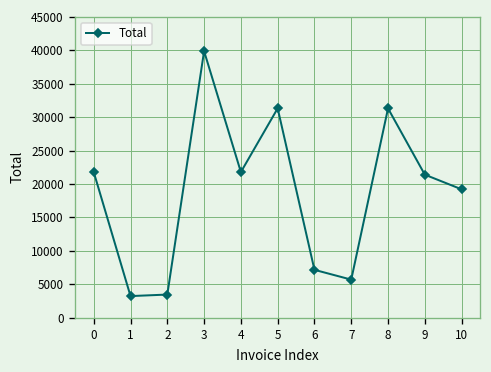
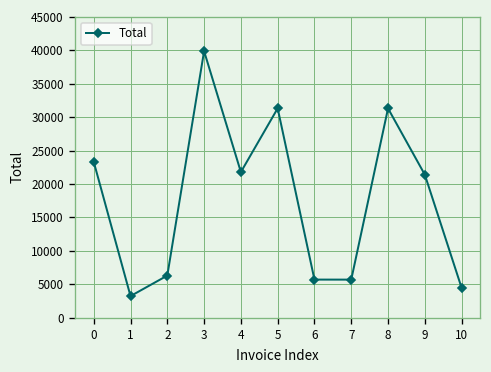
  {
-   "0": 22000,
+   "0": 23000,
    "1": 3000,
-   "2": 3000,
+   "2": 6000,
    "3": 40000,
    "4": 22000,
    "5": 31000,
-   "6": 7000,
+   "6": 6000,
    "7": 6000,
    "8": 31000,
    "9": 21000,
-   "10": 19000
+   "10": 4000
  }
